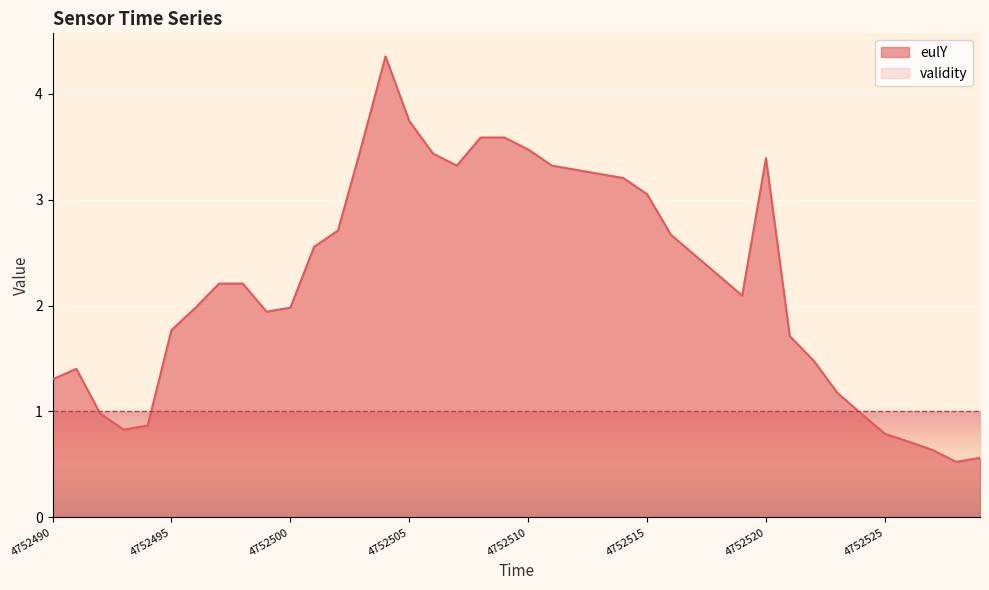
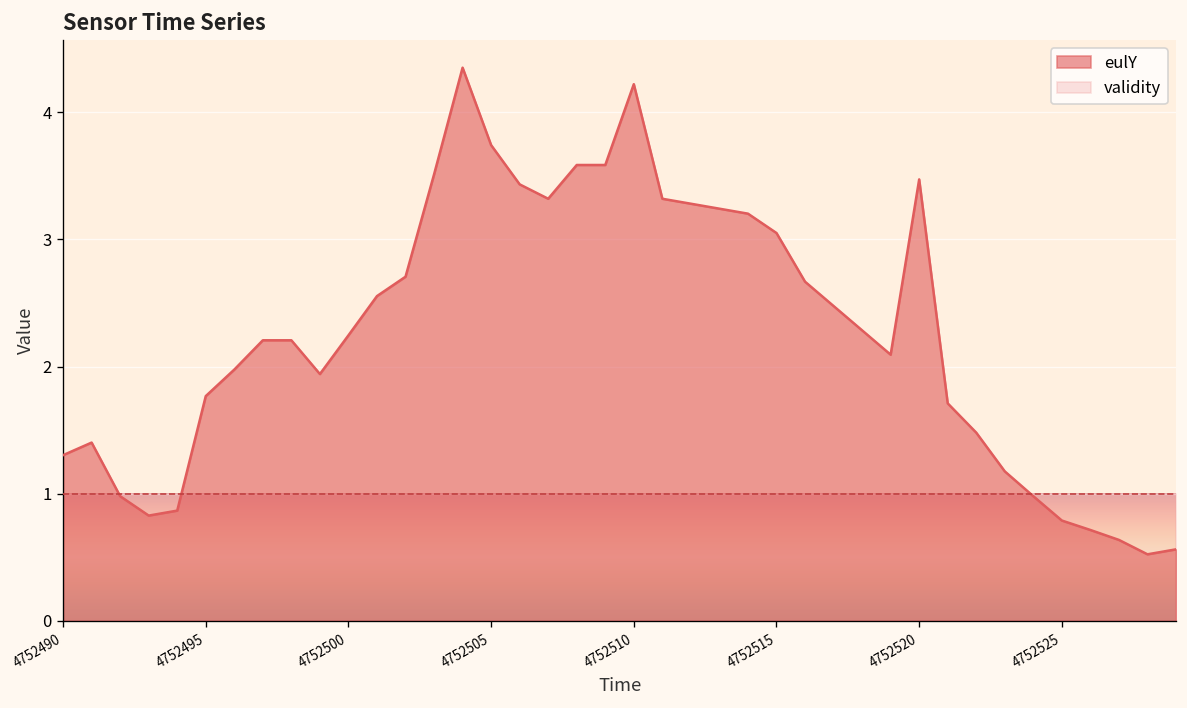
  {
    "eulY": {
      "4752490": 1.30,
      "4752495": 1.77,
-     "4752500": 1.98,
+     "4752500": 2.25,
      "4752505": 3.74,
-     "4752510": 3.47,
+     "4752510": 4.22,
      "4752515": 3.05,
-     "4752520": 3.39,
+     "4752520": 3.47,
      "4752525": 0.79
    },
    "validity": {
      "4752490": 1.00,
      "4752495": 1.00,
      "4752500": 1.00,
      "4752505": 1.00,
      "4752510": 1.00,
      "4752515": 1.00,
      "4752520": 1.00,
      "4752525": 1.00
    }
  }
